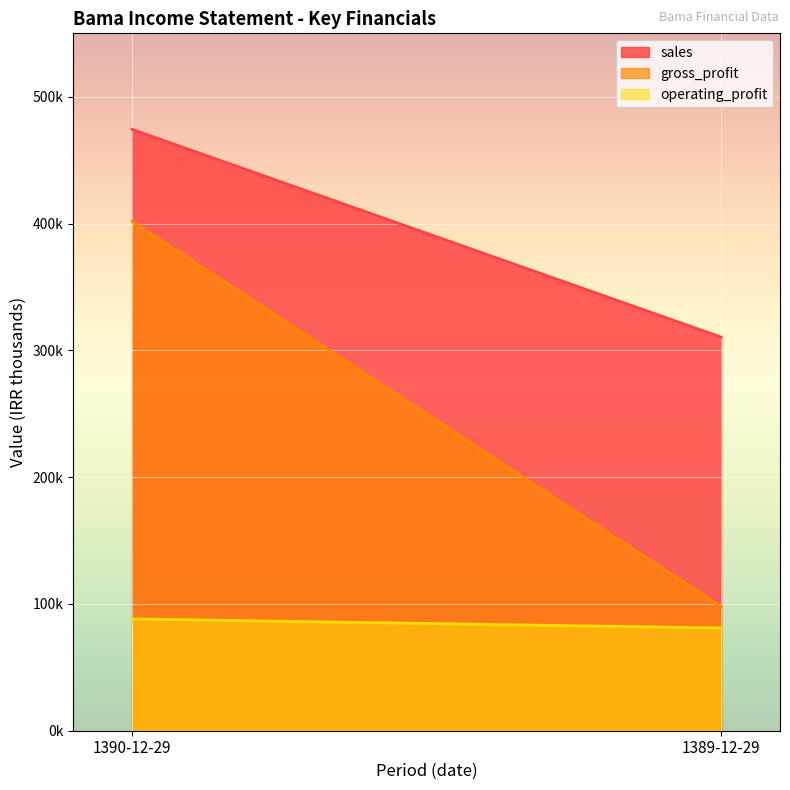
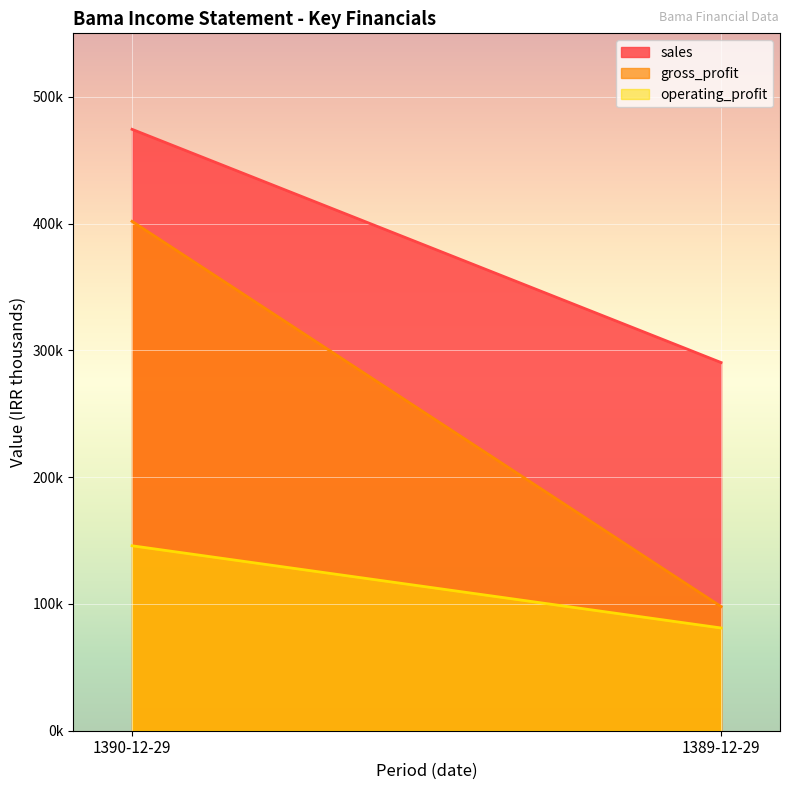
  {
    "sales": {
      "1390-12-29": 474000,
-     "1389-12-29": 310000
+     "1389-12-29": 290000
    },
    "gross_profit": {
      "1390-12-29": 402000,
      "1389-12-29": 98000
    },
    "operating_profit": {
-     "1390-12-29": 88000,
+     "1390-12-29": 146000,
      "1389-12-29": 81000
    }
  }
